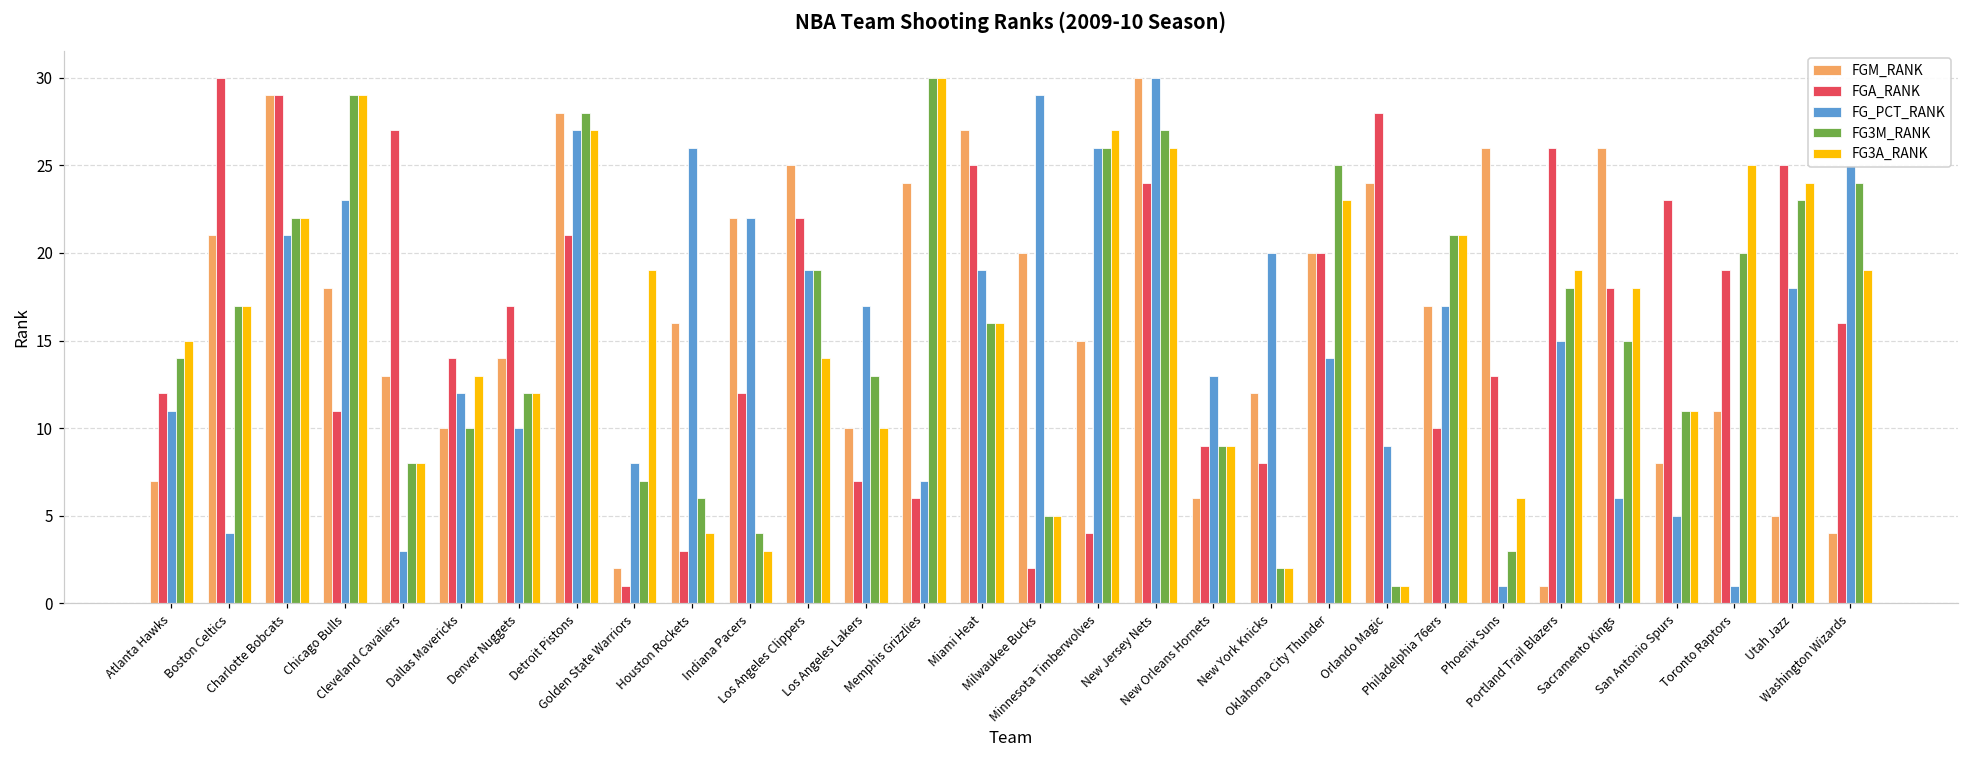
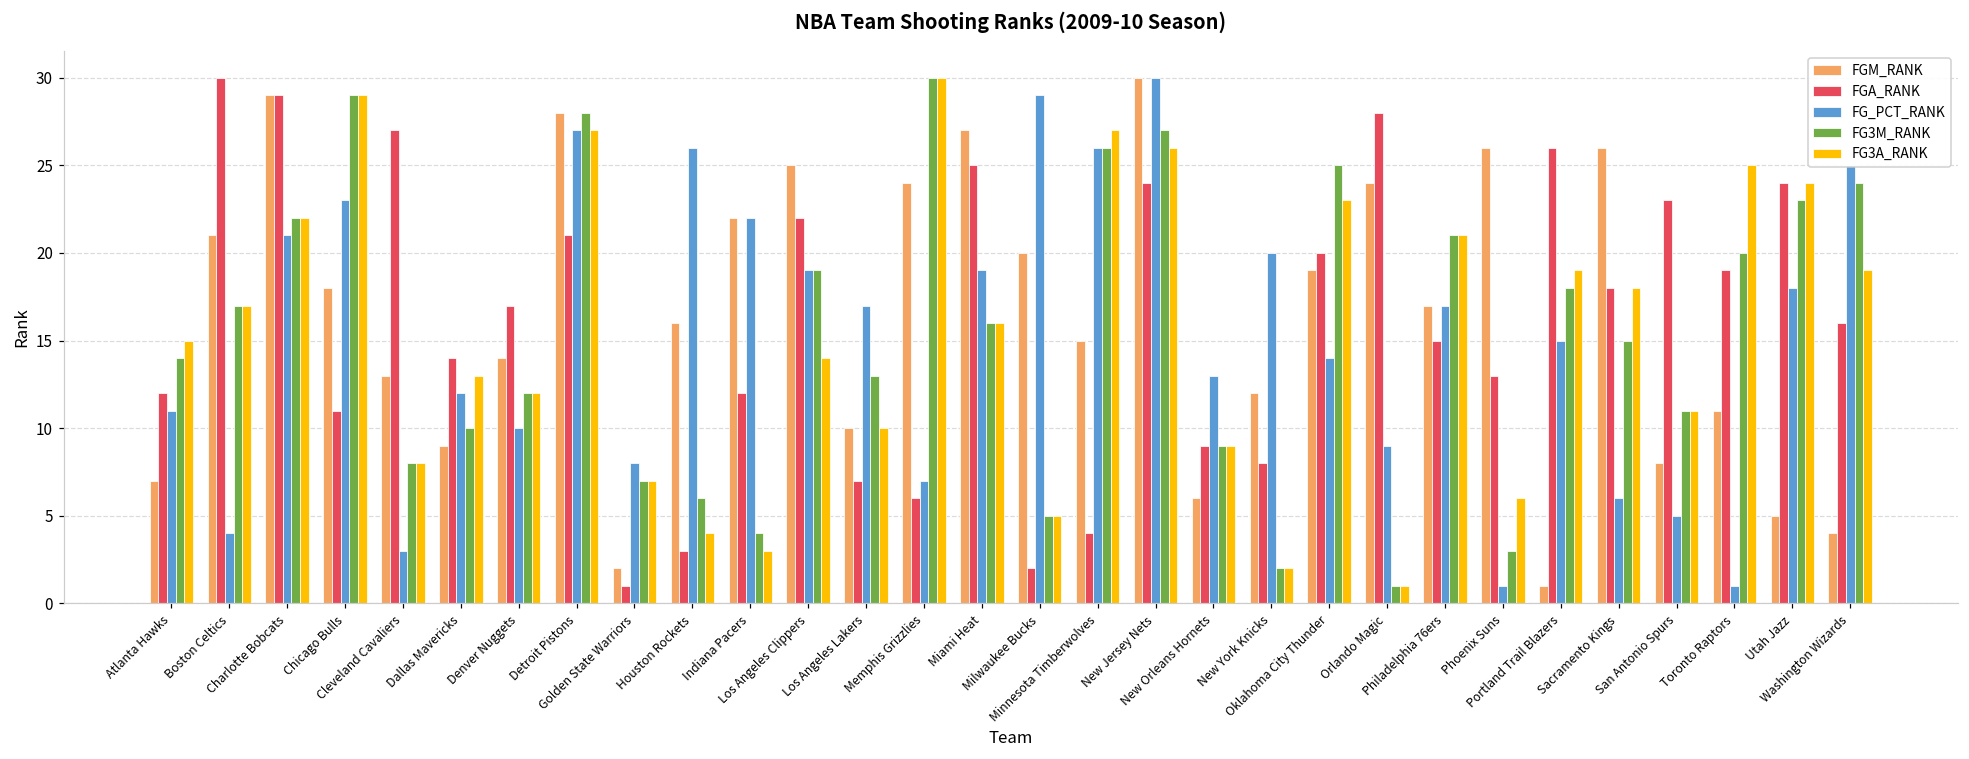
  {
    "FGM_RANK": {
      "Atlanta Hawks": 7,
      "Boston Celtics": 21,
      "Charlotte Bobcats": 29,
      "Chicago Bulls": 18,
      "Cleveland Cavaliers": 13,
-     "Dallas Mavericks": 10,
+     "Dallas Mavericks": 9,
      "Denver Nuggets": 14,
      "Detroit Pistons": 28,
      "Golden State Warriors": 2,
      "Houston Rockets": 16,
      "Indiana Pacers": 22,
      "Los Angeles Clippers": 25,
      "Los Angeles Lakers": 10,
      "Memphis Grizzlies": 24,
      "Miami Heat": 27,
      "Milwaukee Bucks": 20,
      "Minnesota Timberwolves": 15,
      "New Jersey Nets": 30,
      "New Orleans Hornets": 6,
      "New York Knicks": 12,
-     "Oklahoma City Thunder": 20,
+     "Oklahoma City Thunder": 19,
      "Orlando Magic": 24,
      "Philadelphia 76ers": 17,
      "Phoenix Suns": 26,
      "Portland Trail Blazers": 1,
      "Sacramento Kings": 26,
      "San Antonio Spurs": 8,
      "Toronto Raptors": 11,
      "Utah Jazz": 5,
      "Washington Wizards": 4
    },
    "FGA_RANK": {
      "Atlanta Hawks": 12,
      "Boston Celtics": 30,
      "Charlotte Bobcats": 29,
      "Chicago Bulls": 11,
      "Cleveland Cavaliers": 27,
      "Dallas Mavericks": 14,
      "Denver Nuggets": 17,
      "Detroit Pistons": 21,
      "Golden State Warriors": 1,
      "Houston Rockets": 3,
      "Indiana Pacers": 12,
      "Los Angeles Clippers": 22,
      "Los Angeles Lakers": 7,
      "Memphis Grizzlies": 6,
      "Miami Heat": 25,
      "Milwaukee Bucks": 2,
      "Minnesota Timberwolves": 4,
      "New Jersey Nets": 24,
      "New Orleans Hornets": 9,
      "New York Knicks": 8,
      "Oklahoma City Thunder": 20,
      "Orlando Magic": 28,
-     "Philadelphia 76ers": 10,
+     "Philadelphia 76ers": 15,
      "Phoenix Suns": 13,
      "Portland Trail Blazers": 26,
      "Sacramento Kings": 18,
      "San Antonio Spurs": 23,
      "Toronto Raptors": 19,
-     "Utah Jazz": 25,
+     "Utah Jazz": 24,
      "Washington Wizards": 16
    },
    "FG_PCT_RANK": {
      "Atlanta Hawks": 11,
      "Boston Celtics": 4,
      "Charlotte Bobcats": 21,
      "Chicago Bulls": 23,
      "Cleveland Cavaliers": 3,
      "Dallas Mavericks": 12,
      "Denver Nuggets": 10,
      "Detroit Pistons": 27,
      "Golden State Warriors": 8,
      "Houston Rockets": 26,
      "Indiana Pacers": 22,
      "Los Angeles Clippers": 19,
      "Los Angeles Lakers": 17,
      "Memphis Grizzlies": 7,
      "Miami Heat": 19,
      "Milwaukee Bucks": 29,
      "Minnesota Timberwolves": 26,
      "New Jersey Nets": 30,
      "New Orleans Hornets": 13,
      "New York Knicks": 20,
      "Oklahoma City Thunder": 14,
      "Orlando Magic": 9,
      "Philadelphia 76ers": 17,
      "Phoenix Suns": 1,
      "Portland Trail Blazers": 15,
      "Sacramento Kings": 6,
      "San Antonio Spurs": 5,
      "Toronto Raptors": 1,
      "Utah Jazz": 18
    },
    "FG3M_RANK": {
      "Atlanta Hawks": 14,
      "Boston Celtics": 17,
      "Charlotte Bobcats": 22,
      "Chicago Bulls": 29,
      "Cleveland Cavaliers": 8,
      "Dallas Mavericks": 10,
      "Denver Nuggets": 12,
      "Detroit Pistons": 28,
      "Golden State Warriors": 7,
      "Houston Rockets": 6,
      "Indiana Pacers": 4,
      "Los Angeles Clippers": 19,
      "Los Angeles Lakers": 13,
      "Memphis Grizzlies": 30,
      "Miami Heat": 16,
      "Milwaukee Bucks": 5,
      "Minnesota Timberwolves": 26,
      "New Jersey Nets": 27,
      "New Orleans Hornets": 9,
      "New York Knicks": 2,
      "Oklahoma City Thunder": 25,
      "Orlando Magic": 1,
      "Philadelphia 76ers": 21,
      "Phoenix Suns": 3,
      "Portland Trail Blazers": 18,
      "Sacramento Kings": 15,
      "San Antonio Spurs": 11,
      "Toronto Raptors": 20,
      "Utah Jazz": 23,
      "Washington Wizards": 24
    },
    "FG3A_RANK": {
      "Atlanta Hawks": 15,
      "Boston Celtics": 17,
      "Charlotte Bobcats": 22,
      "Chicago Bulls": 29,
      "Cleveland Cavaliers": 8,
      "Dallas Mavericks": 13,
      "Denver Nuggets": 12,
      "Detroit Pistons": 27,
-     "Golden State Warriors": 19,
+     "Golden State Warriors": 7,
      "Houston Rockets": 4,
      "Indiana Pacers": 3,
      "Los Angeles Clippers": 14,
      "Los Angeles Lakers": 10,
      "Memphis Grizzlies": 30,
      "Miami Heat": 16,
      "Milwaukee Bucks": 5,
      "Minnesota Timberwolves": 27,
      "New Jersey Nets": 26,
      "New Orleans Hornets": 9,
      "New York Knicks": 2,
      "Oklahoma City Thunder": 23,
      "Orlando Magic": 1,
      "Philadelphia 76ers": 21,
      "Phoenix Suns": 6,
      "Portland Trail Blazers": 19,
      "Sacramento Kings": 18,
      "San Antonio Spurs": 11,
      "Toronto Raptors": 25,
      "Utah Jazz": 24,
      "Washington Wizards": 19
    }
  }
